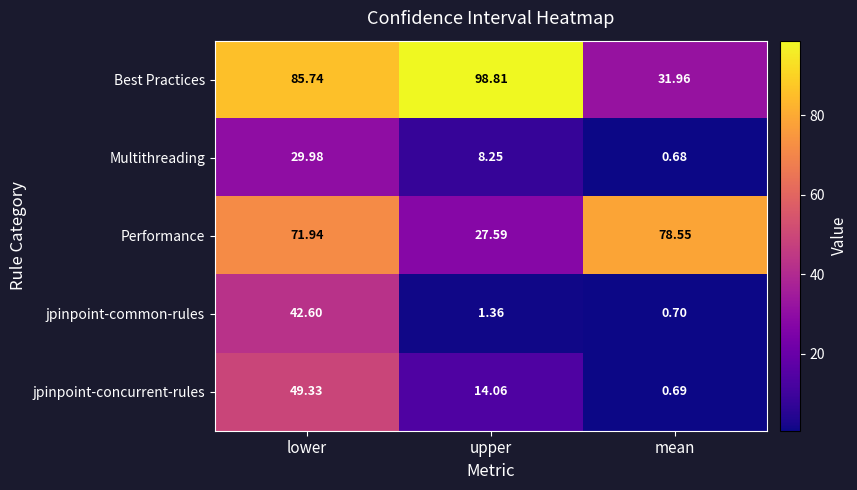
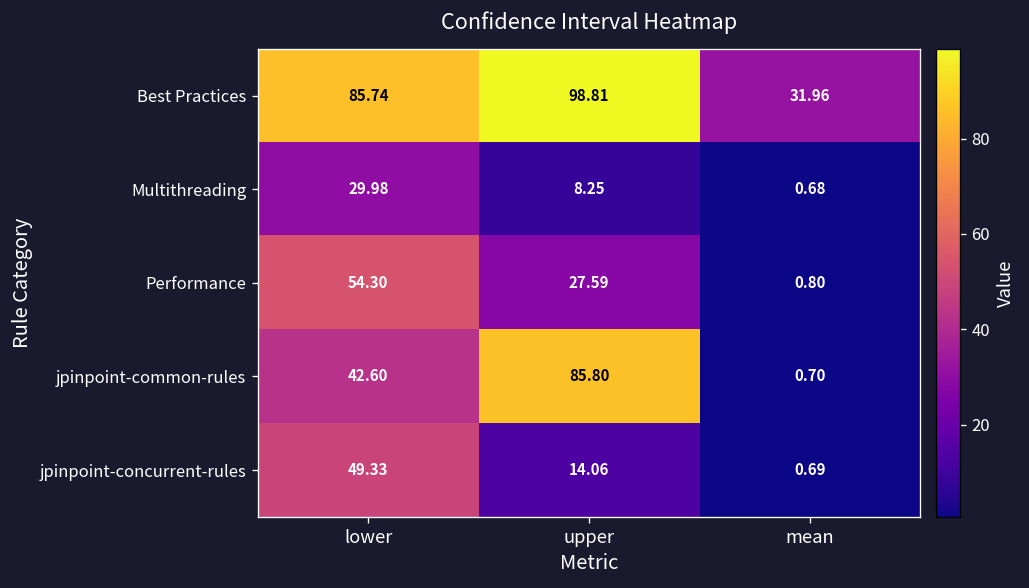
  {
    "Best Practices": {
      "lower": 85.74,
      "upper": 98.81,
      "mean": 31.96
    },
    "Multithreading": {
      "lower": 29.98,
      "upper": 8.25,
      "mean": 0.68
    },
    "Performance": {
-     "lower": 71.94,
+     "lower": 54.30,
      "upper": 27.59,
-     "mean": 78.55
+     "mean": 0.80
    },
    "jpinpoint-common-rules": {
      "lower": 42.60,
-     "upper": 1.36,
+     "upper": 85.80,
      "mean": 0.70
    },
    "jpinpoint-concurrent-rules": {
      "lower": 49.33,
      "upper": 14.06,
      "mean": 0.69
    }
  }
